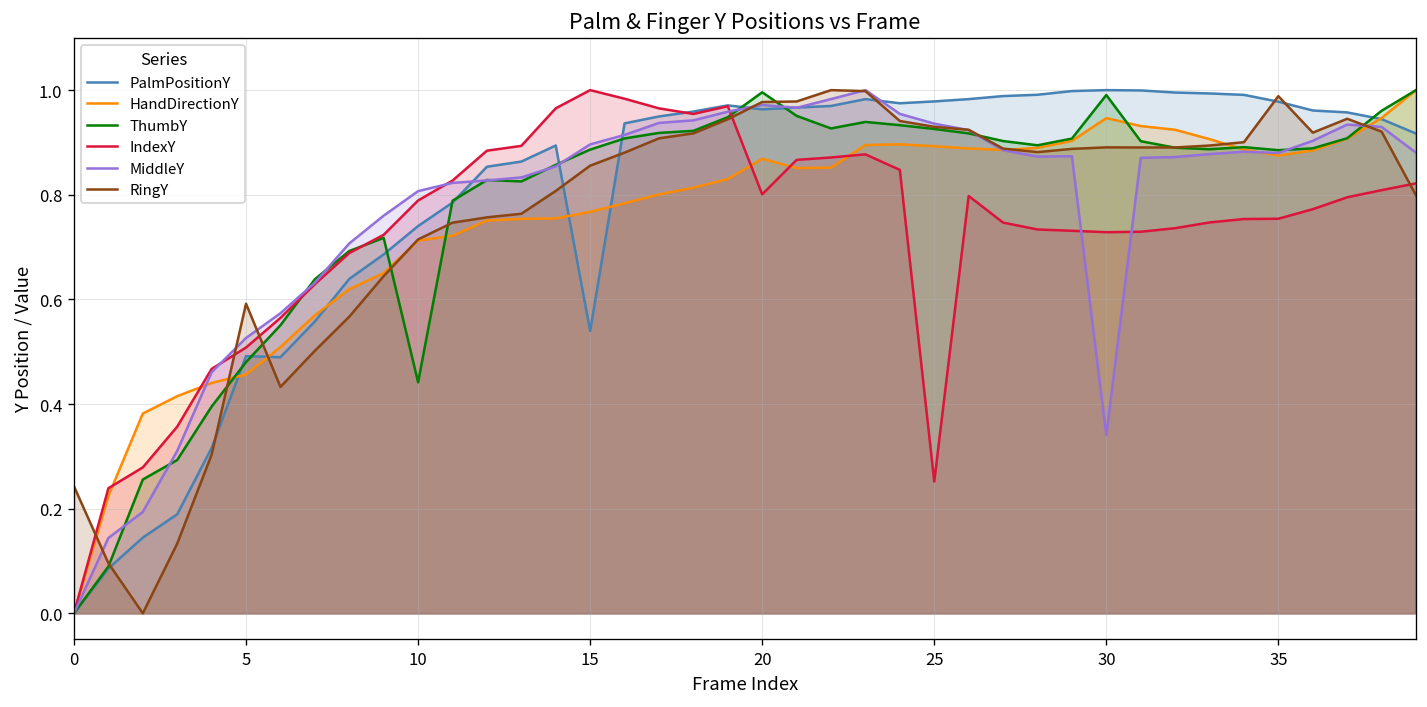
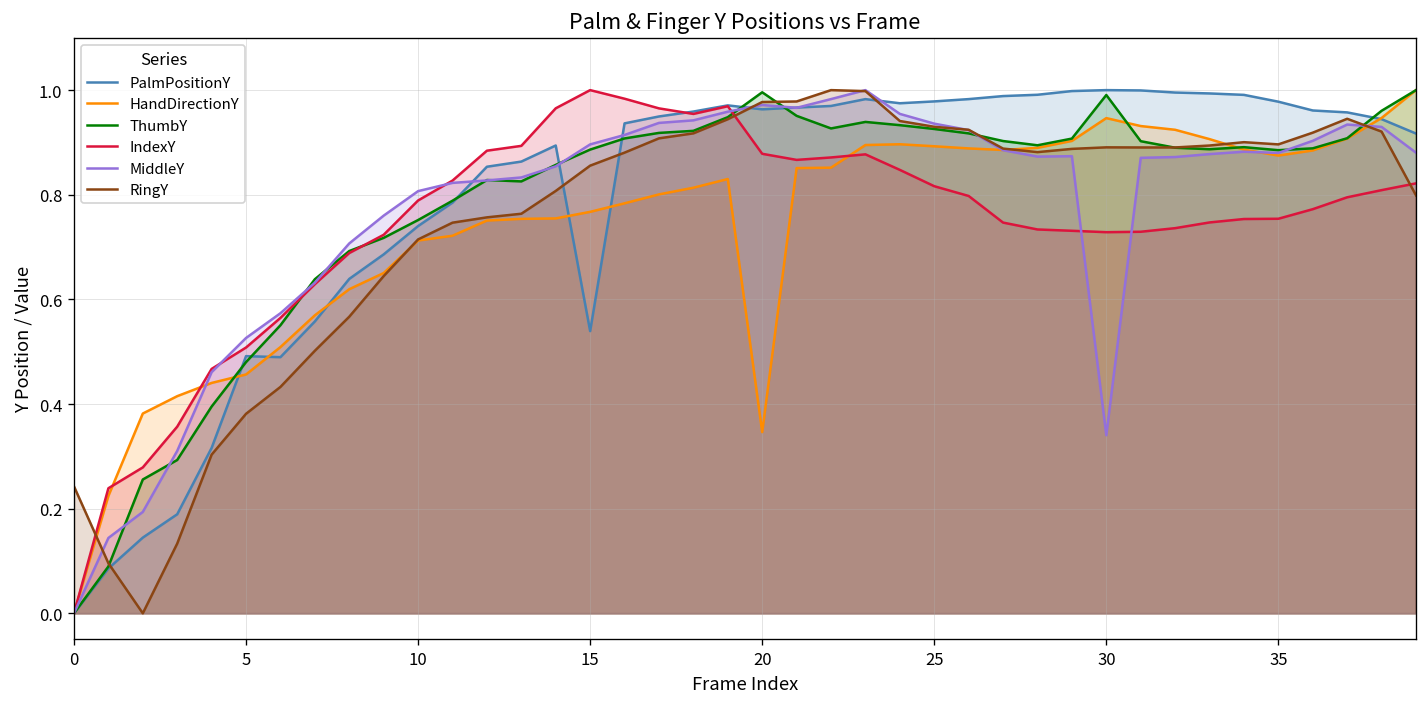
  {
    "PalmPositionY": {
      "5": 0.49,
      "10": 0.74,
      "15": 0.54,
      "20": 0.96,
      "25": 0.98,
      "30": 1.00,
      "35": 0.98
    },
    "HandDirectionY": {
      "5": 0.46,
      "15": 0.77,
-     "20": 0.87,
+     "20": 0.35,
      "25": 0.89,
      "30": 0.95
    },
    "ThumbY": {
      "5": 0.48,
-     "10": 0.44,
+     "10": 0.75,
      "15": 0.89,
      "20": 1.00,
      "30": 0.99
    },
    "IndexY": {
      "5": 0.51,
      "10": 0.79,
      "15": 1.00,
-     "20": 0.80,
-     "25": 0.25,
+     "20": 0.88,
+     "25": 0.82,
      "30": 0.73,
      "35": 0.75
    },
    "MiddleY": {
      "5": 0.53,
      "10": 0.81,
      "15": 0.90,
      "25": 0.94,
      "30": 0.34
    },
    "RingY": {
      "0": 0.24,
-     "5": 0.59,
+     "5": 0.38,
      "15": 0.86,
      "30": 0.89,
-     "35": 0.99
+     "35": 0.90
    }
  }
